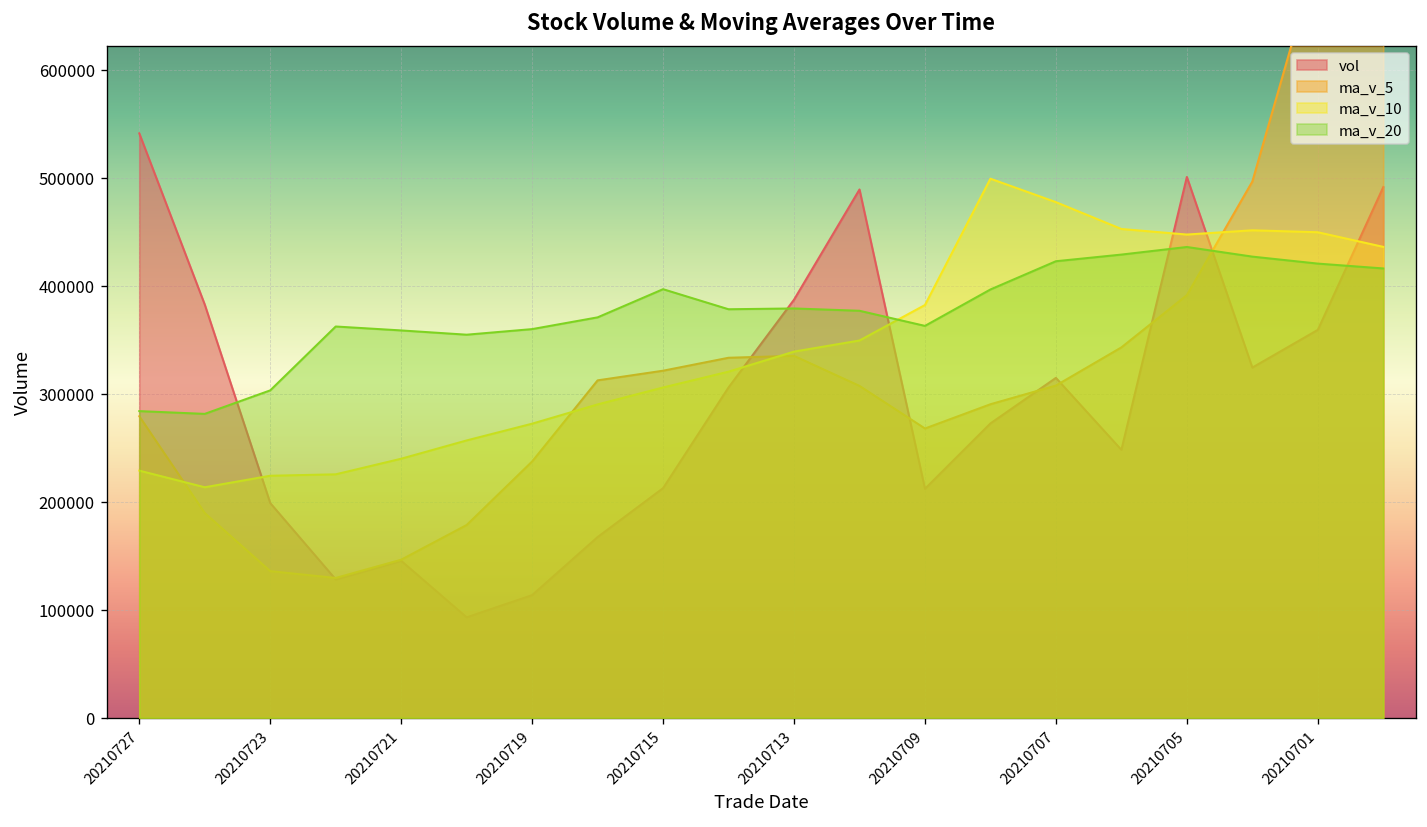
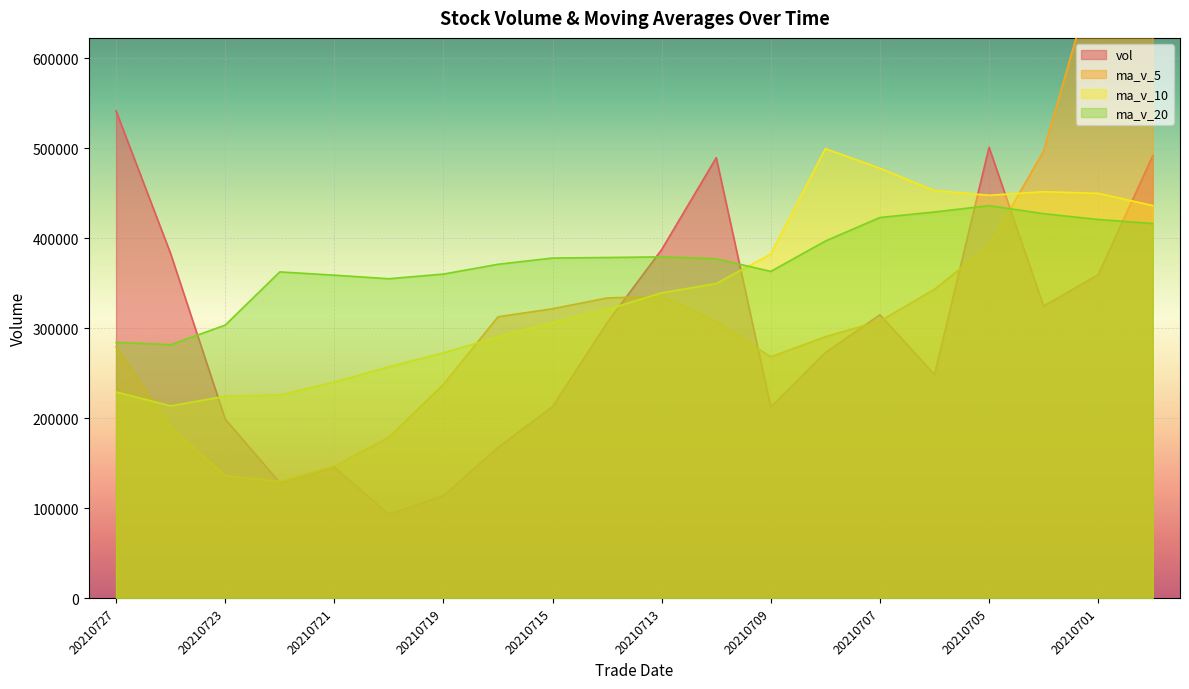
  {
    "vol": {
      "20210727": 540000,
      "20210723": 200000,
      "20210719": 110000,
      "20210715": 210000,
      "20210713": 390000,
      "20210709": 210000,
      "20210707": 310000,
      "20210705": 500000,
      "20210701": 360000
    },
    "ma_v_20": {
      "20210727": 280000,
      "20210723": 300000,
      "20210721": 360000,
      "20210719": 360000,
-     "20210715": 400000,
+     "20210715": 380000,
      "20210713": 380000,
      "20210709": 360000,
      "20210707": 420000,
      "20210705": 440000,
      "20210701": 420000
    }
  }
